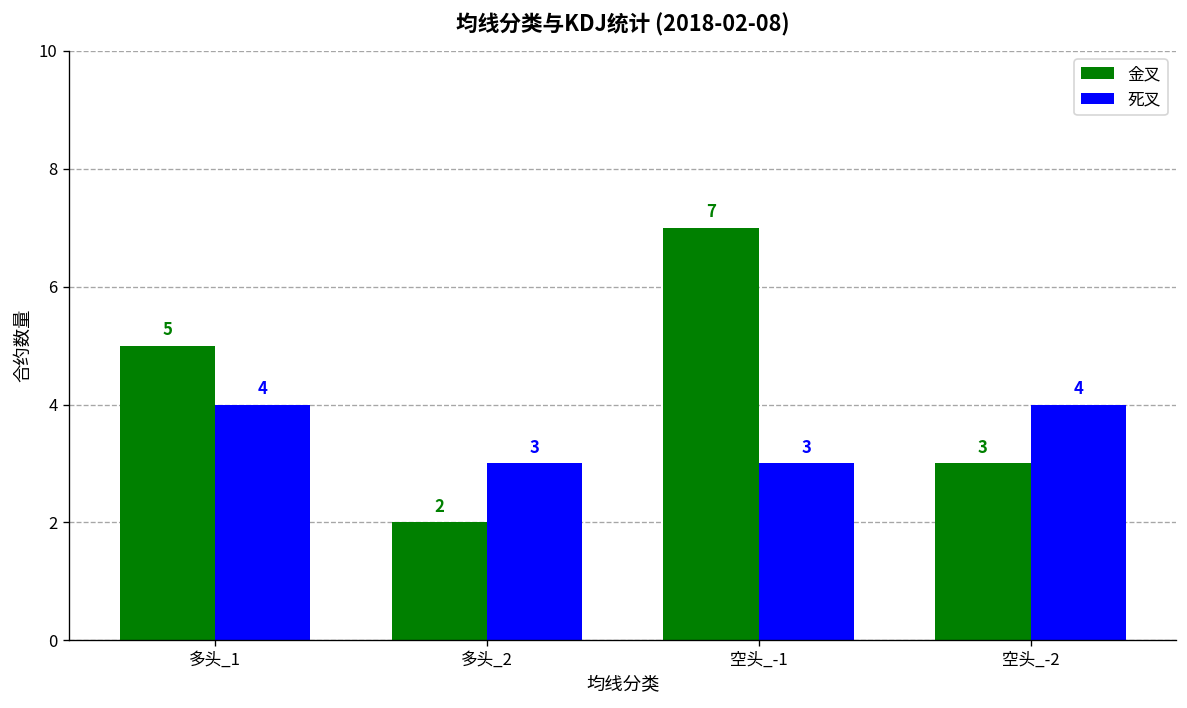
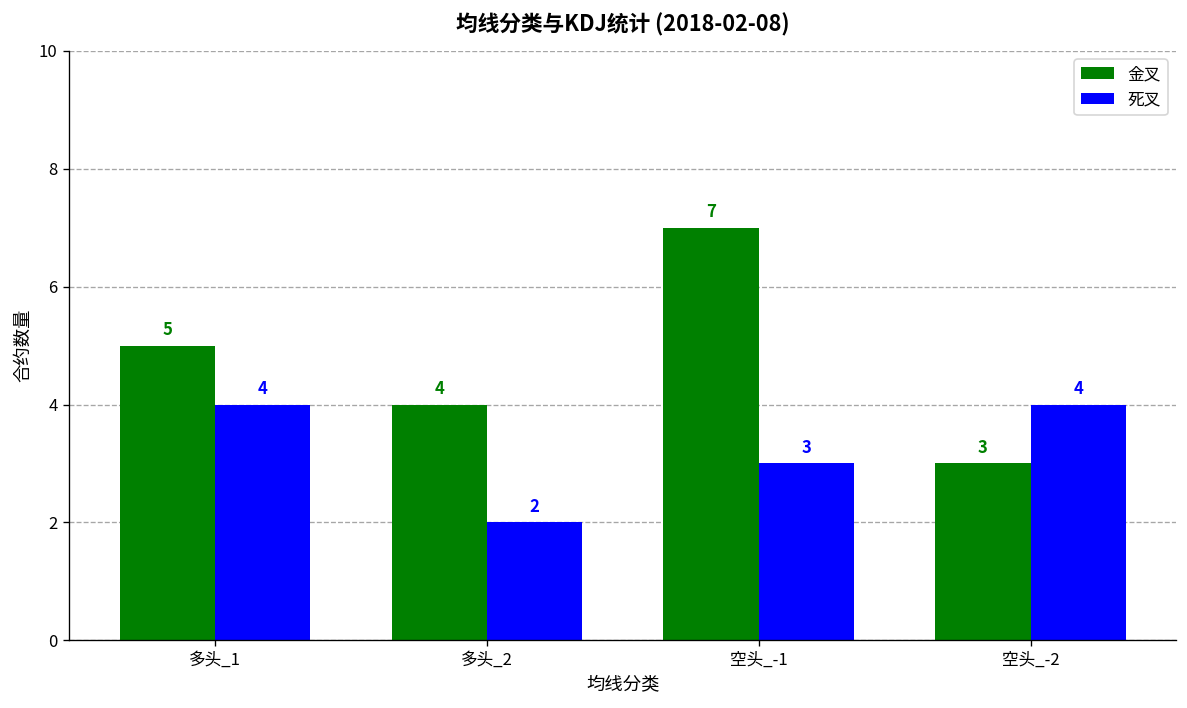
  {
    "金叉": {
      "多头_1": 5,
-     "多头_2": 2,
+     "多头_2": 4,
      "空头_-1": 7,
      "空头_-2": 3
    },
    "死叉": {
      "多头_1": 4,
-     "多头_2": 3,
+     "多头_2": 2,
      "空头_-1": 3,
      "空头_-2": 4
    }
  }
